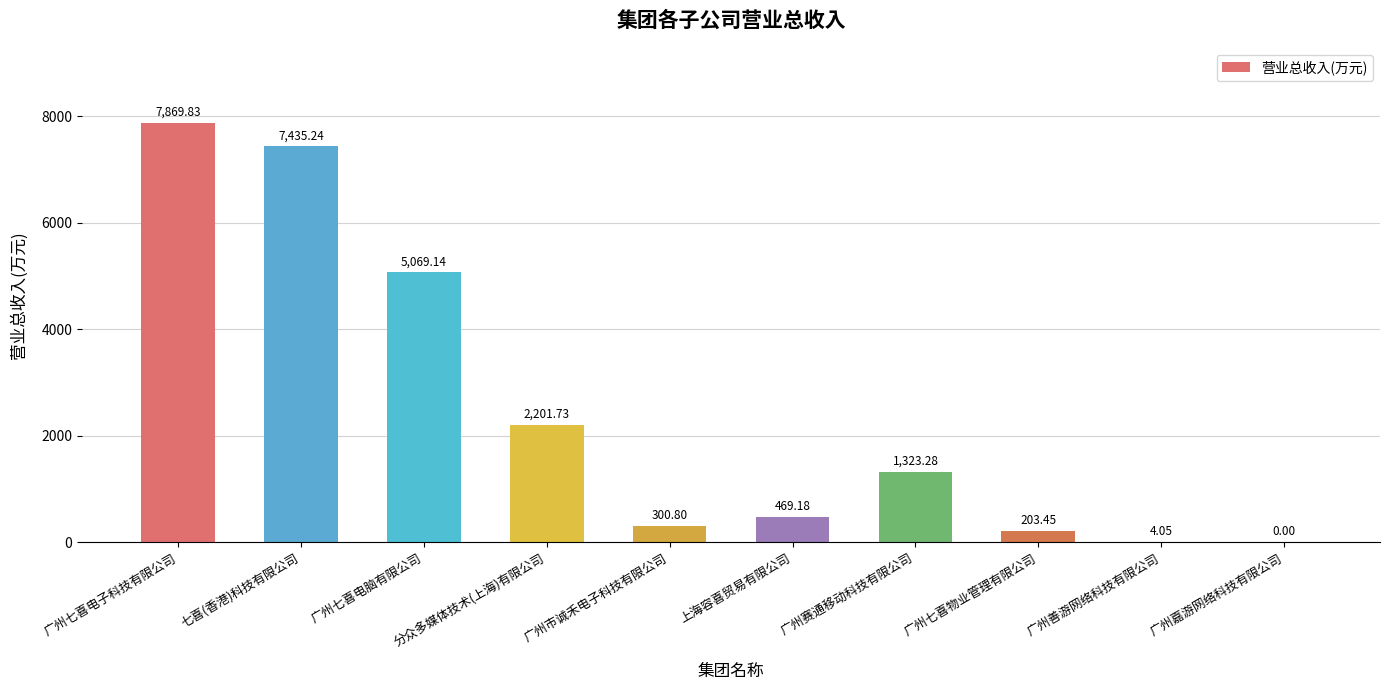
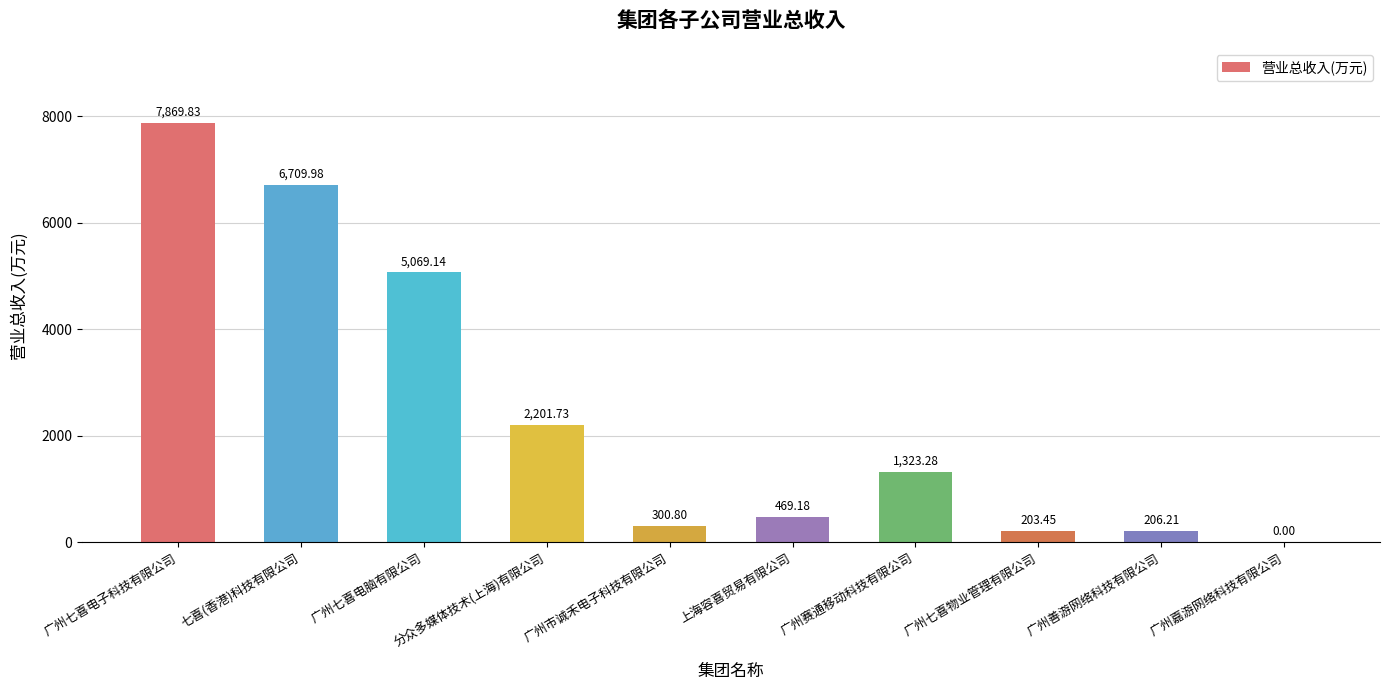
  {
    "广州七喜电子科技有限公司": "7,869.83",
-   "七喜(香港)科技有限公司": "7,435.24",
+   "七喜(香港)科技有限公司": "6,709.98",
    "广州七喜电脑有限公司": "5,069.14",
    "分众多媒体技术(上海)有限公司": "2,201.73",
    "广州市诚禾电子科技有限公司": "300.80",
    "上海容喜贸易有限公司": "469.18",
    "广州赛通移动科技有限公司": "1,323.28",
    "广州七喜物业管理有限公司": "203.45",
-   "广州善游网络科技有限公司": "4.05",
+   "广州善游网络科技有限公司": "206.21",
    "广州嘉游网络科技有限公司": "0.00"
  }
